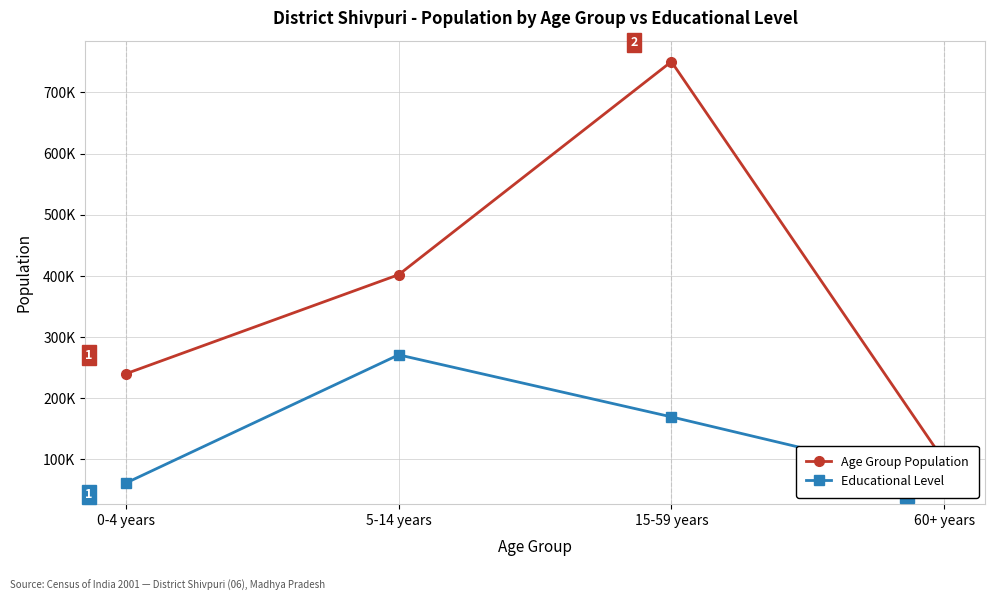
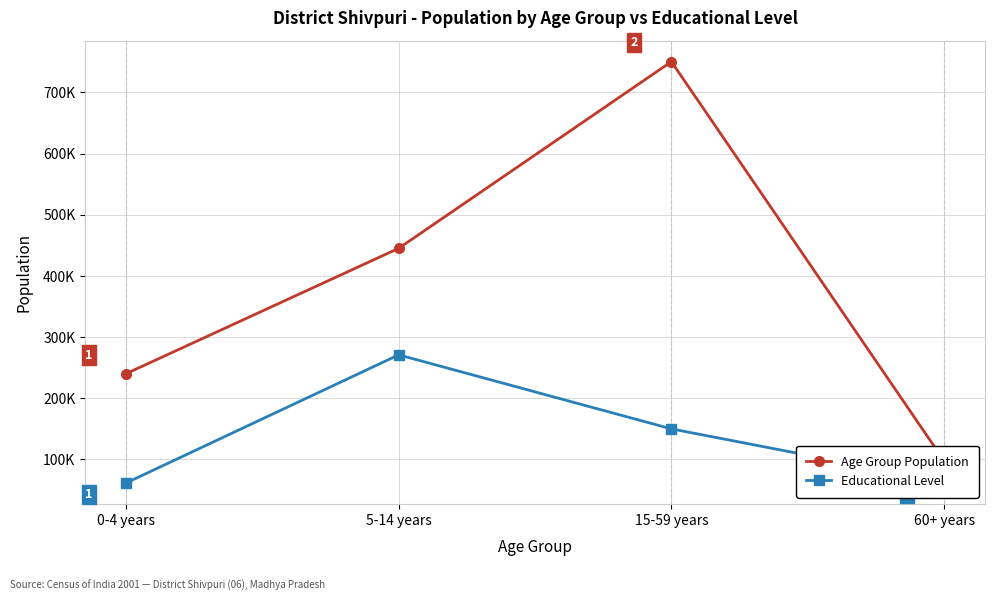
  {
    "Age Group Population": {
      "0-4 years": 240000,
-     "5-14 years": 400000,
+     "5-14 years": 450000,
      "15-59 years": 750000
    },
    "Educational Level": {
      "0-4 years": 60000,
      "5-14 years": 270000,
-     "15-59 years": 170000
+     "15-59 years": 150000
    }
  }
